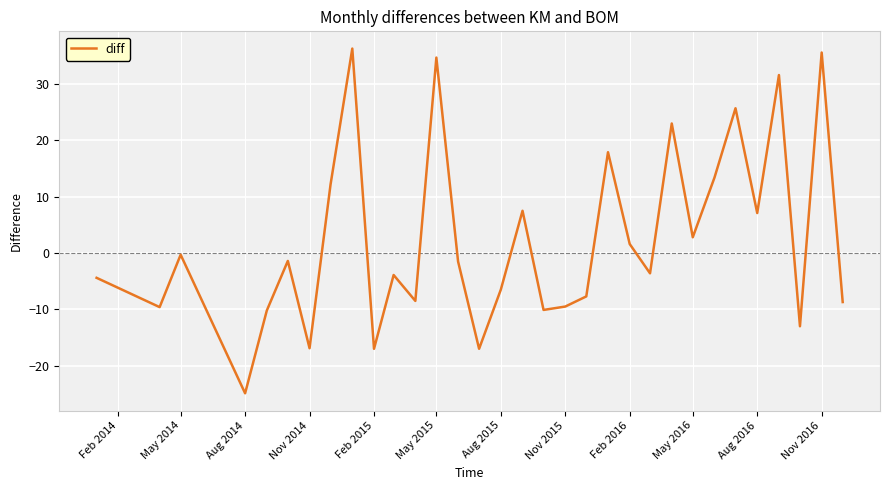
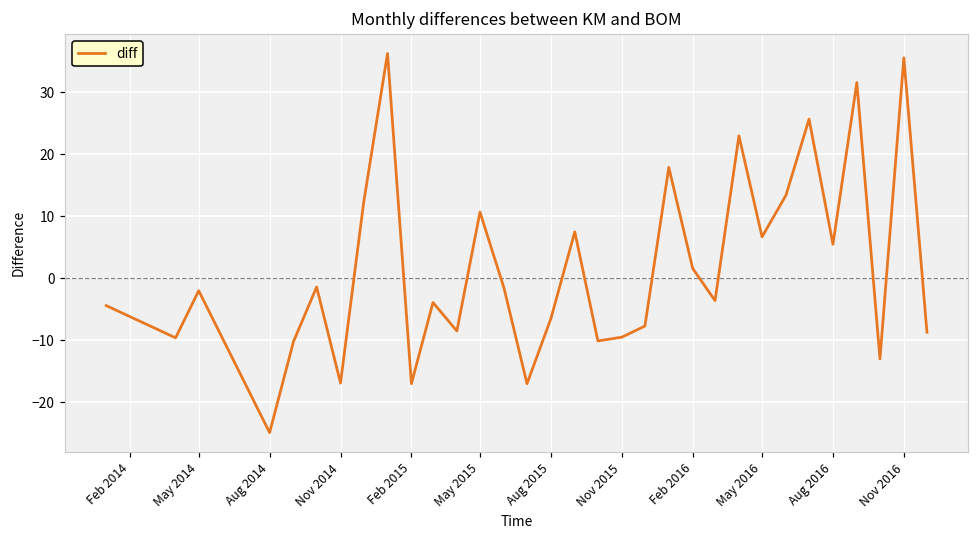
  {
-   "May 2014": 0,
+   "May 2014": -2,
    "Aug 2014": -25,
    "Nov 2014": -17,
    "Feb 2015": -17,
-   "May 2015": 35,
+   "May 2015": 11,
    "Aug 2015": -7,
    "Nov 2015": -10,
    "Feb 2016": 2,
-   "May 2016": 3,
-   "Aug 2016": 7,
+   "May 2016": 7,
+   "Aug 2016": 6,
    "Nov 2016": 36
  }
